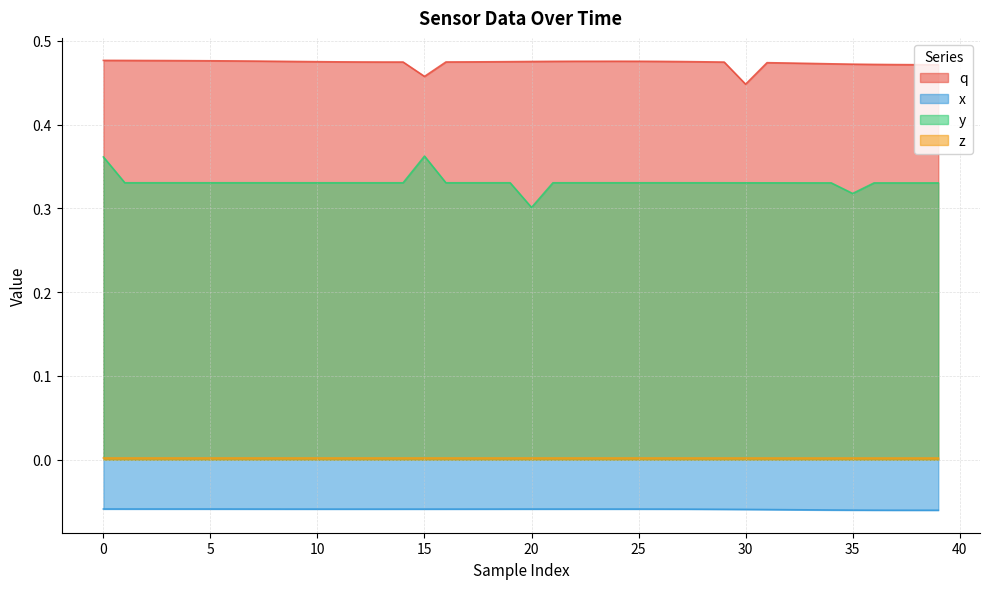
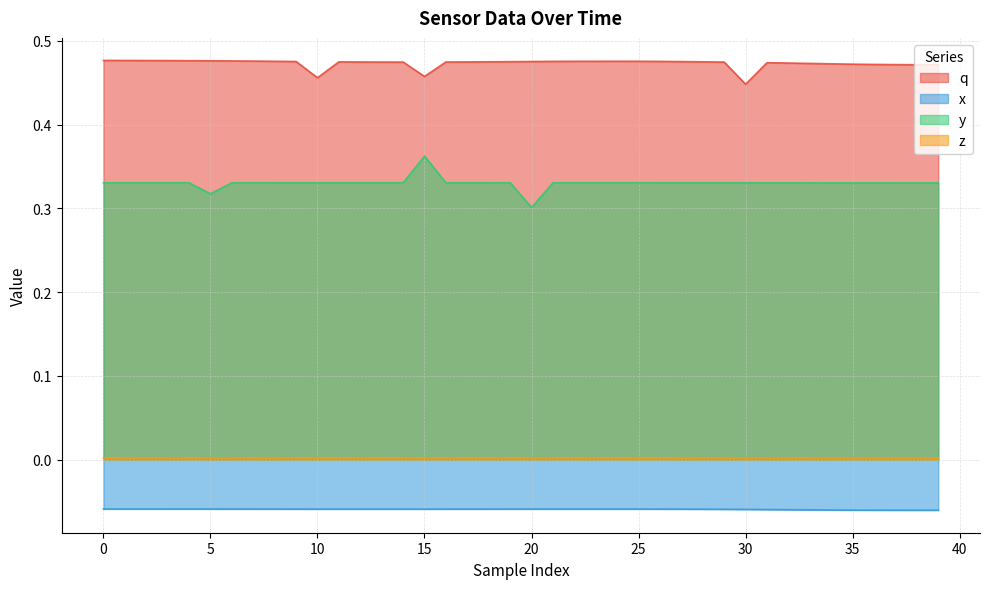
  {
    "q": {
      "0": 0.48,
      "5": 0.48,
-     "10": 0.48,
+     "10": 0.46,
      "15": 0.46,
      "20": 0.48,
      "25": 0.48,
      "30": 0.45,
      "35": 0.47
    },
    "y": {
-     "0": 0.36,
-     "5": 0.33,
+     "0": 0.33,
+     "5": 0.32,
      "10": 0.33,
      "15": 0.36,
      "20": 0.30,
      "25": 0.33,
      "30": 0.33,
-     "35": 0.32
+     "35": 0.33
    }
  }
